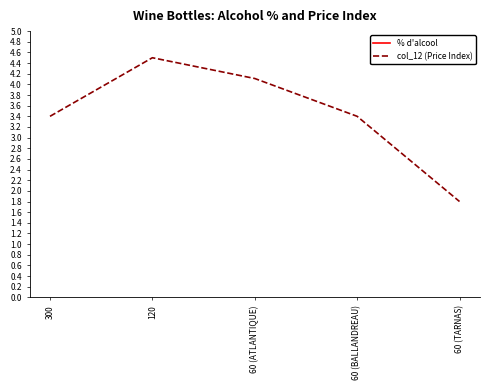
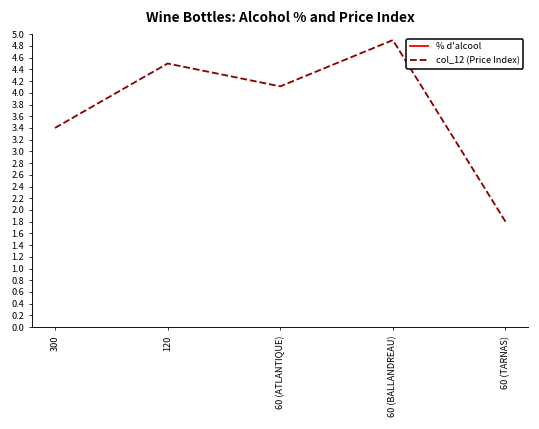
  {
    "col_12 (Price Index)": {
      "300": 3.4,
      "120": 4.5,
      "60 (ATLANTIQUE)": 4.1,
-     "60 (BALLANDREAU)": 3.4,
+     "60 (BALLANDREAU)": 4.9,
      "60 (TARNAS)": 1.8
    }
  }
